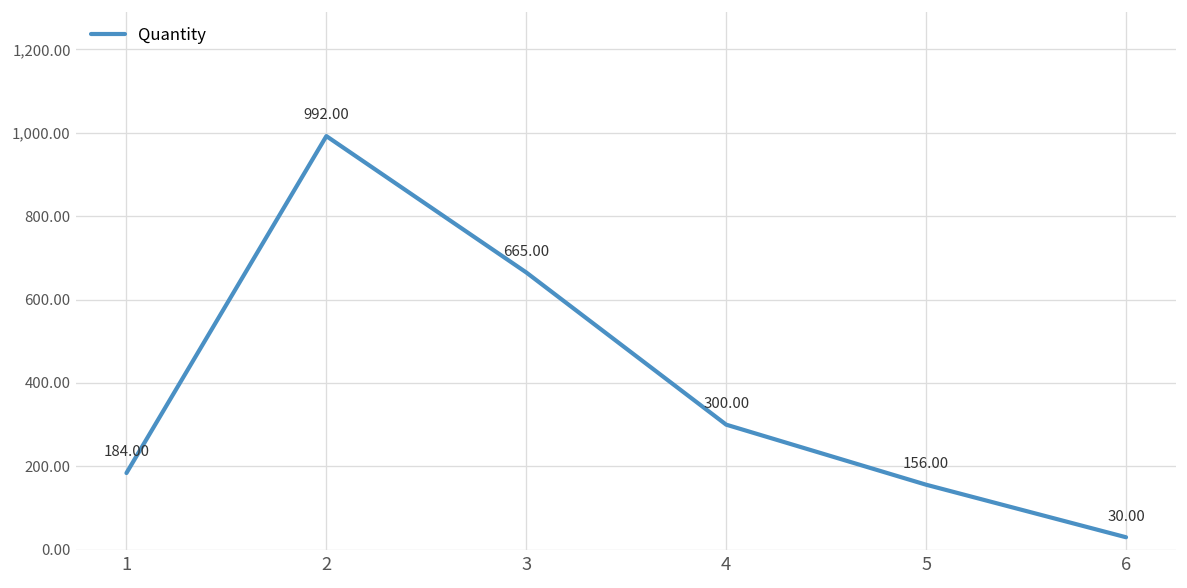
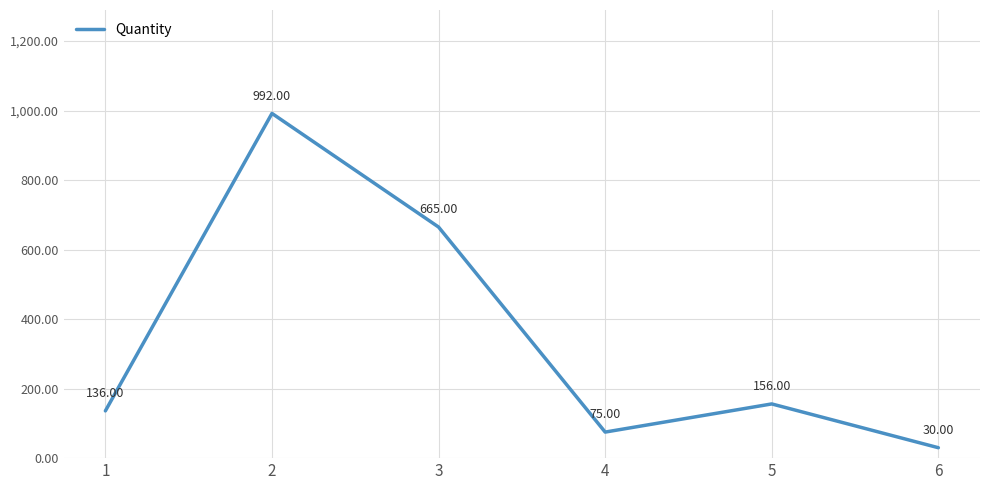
  {
-   "1": 184.00,
+   "1": 136.00,
    "2": 992.00,
    "3": 665.00,
-   "4": 300.00,
+   "4": 75.00,
    "5": 156.00,
    "6": 30.00
  }
